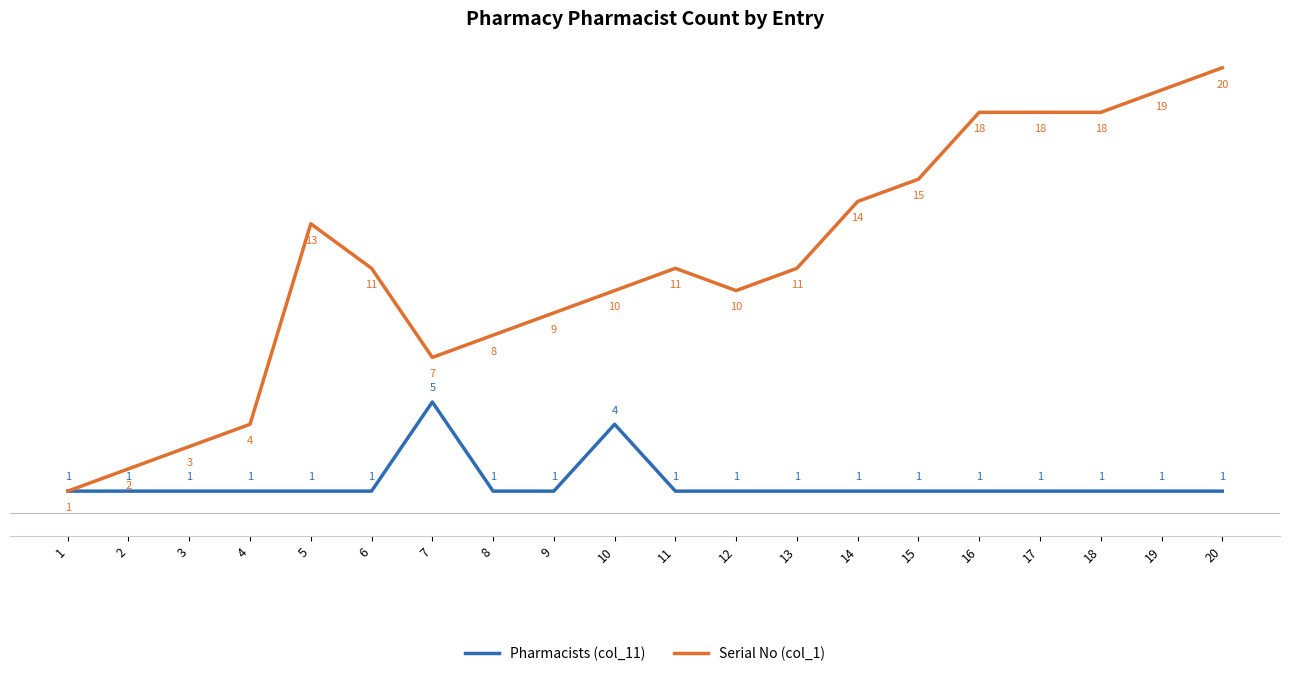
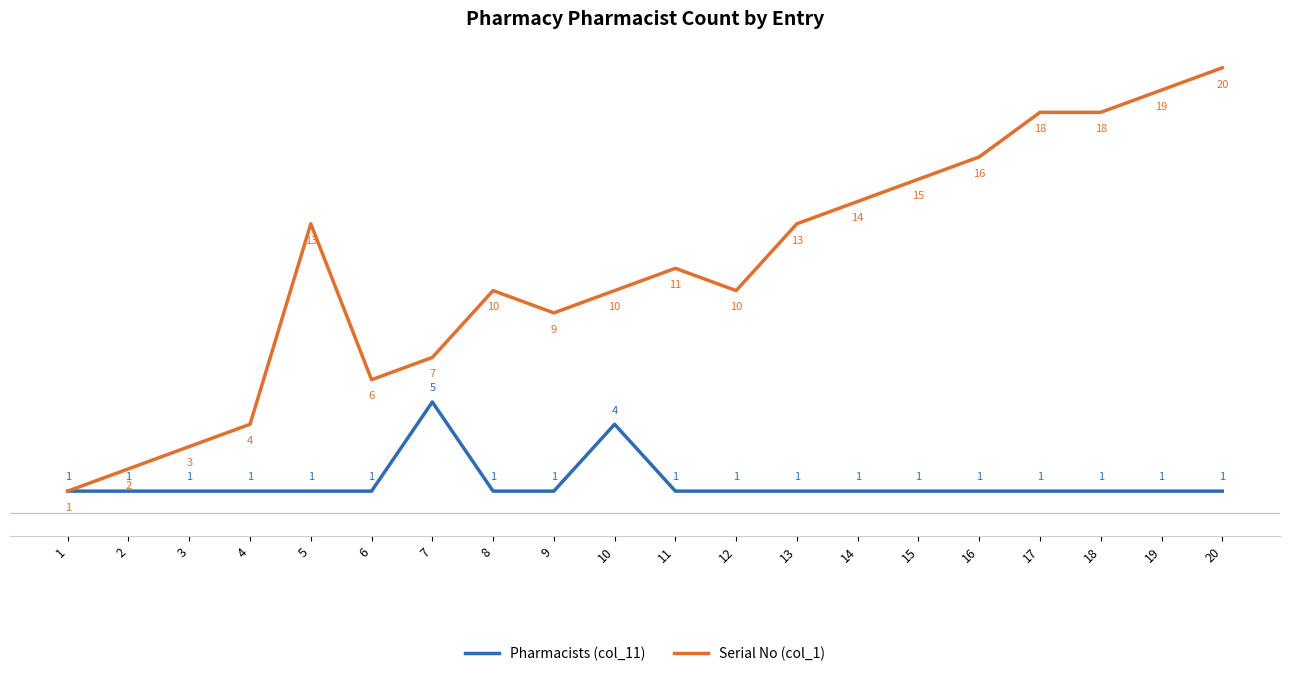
  {
    "Pharmacists (col_11)": {
      "3": 1,
      "4": 1,
      "5": 1,
      "6": 1,
      "7": 5,
      "8": 1,
      "9": 1,
      "10": 4,
      "11": 1,
      "12": 1,
      "13": 1,
      "14": 1,
      "15": 1,
      "16": 1,
      "17": 1,
      "18": 1,
      "19": 1,
      "20": 1
    },
    "Serial No (col_1)": {
      "3": 3,
      "4": 4,
      "5": 13,
-     "6": 11,
+     "6": 6,
      "7": 7,
-     "8": 8,
+     "8": 10,
      "9": 9,
      "10": 10,
      "11": 11,
      "12": 10,
-     "13": 11,
+     "13": 13,
      "14": 14,
      "15": 15,
-     "16": 18,
+     "16": 16,
      "17": 18,
      "18": 18,
      "19": 19,
      "20": 20
    }
  }
